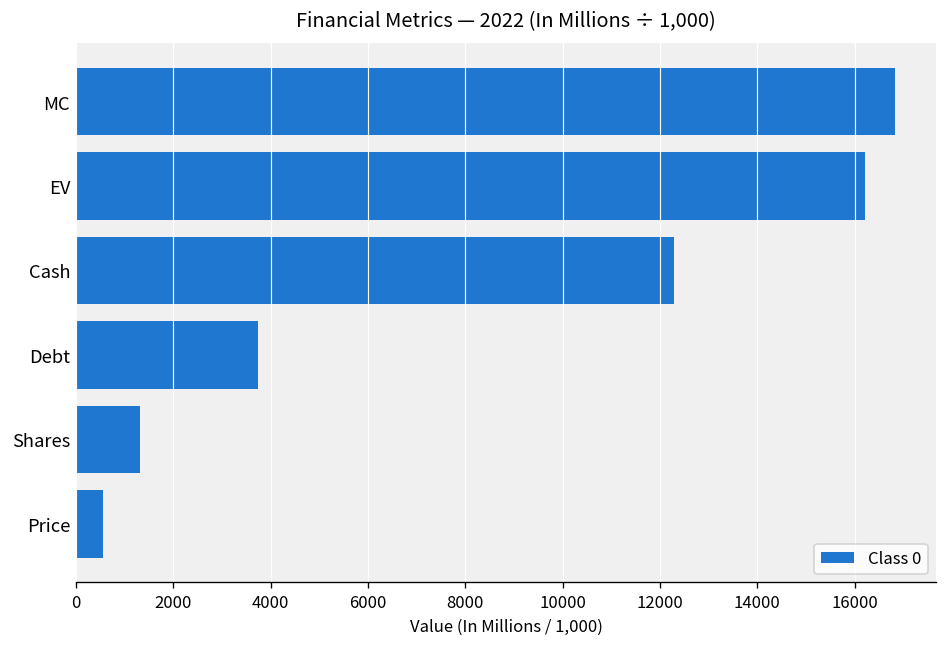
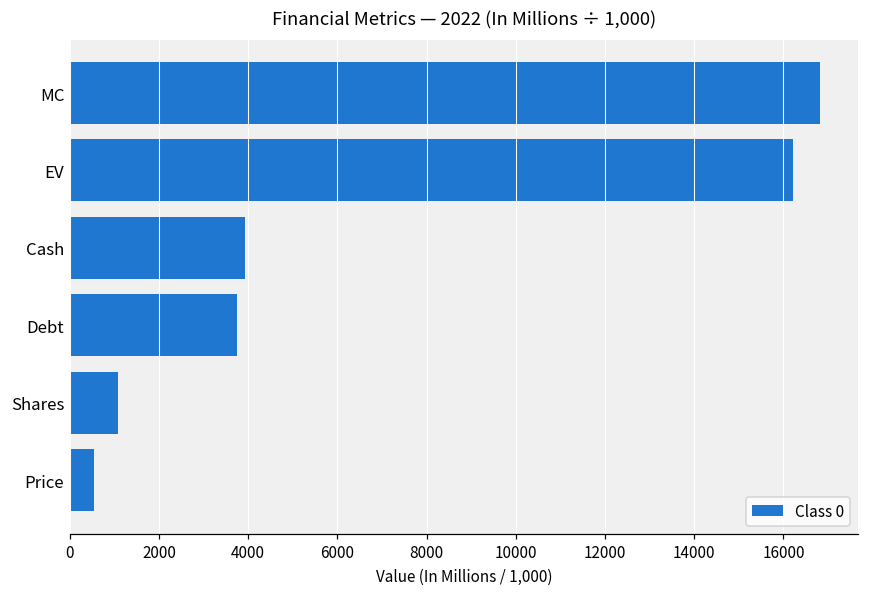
  {
    "MC": 16800,
    "EV": 16200,
-   "Cash": 12300,
+   "Cash": 3900,
    "Debt": 3700,
-   "Shares": 1300,
+   "Shares": 1100,
    "Price": 600
  }
